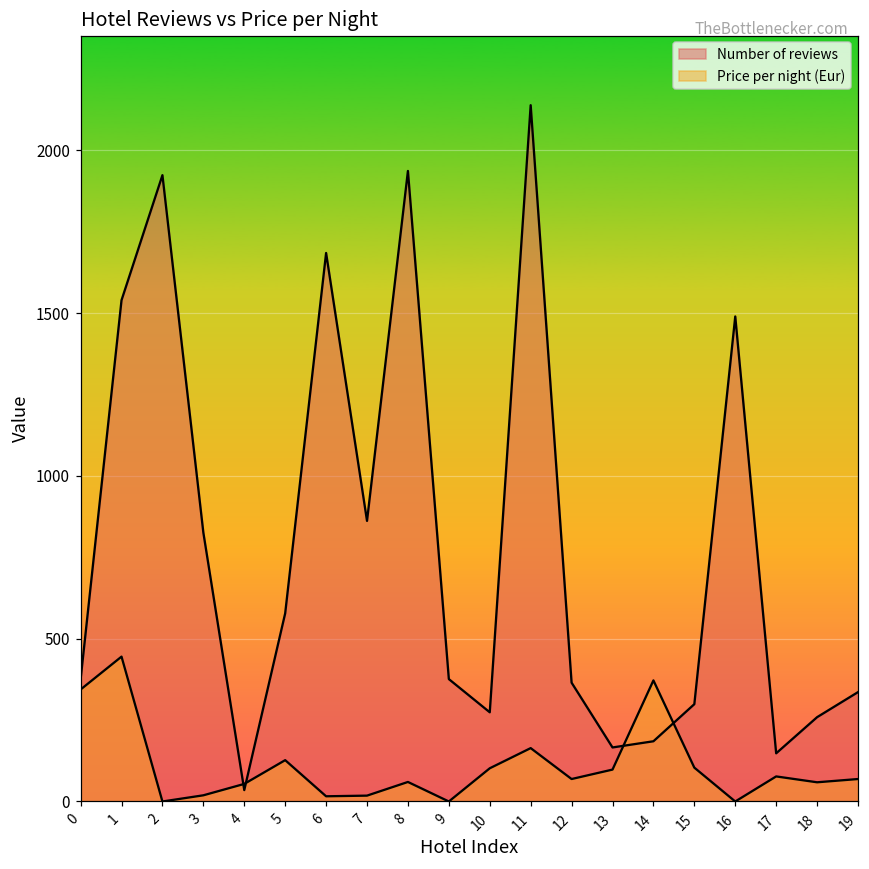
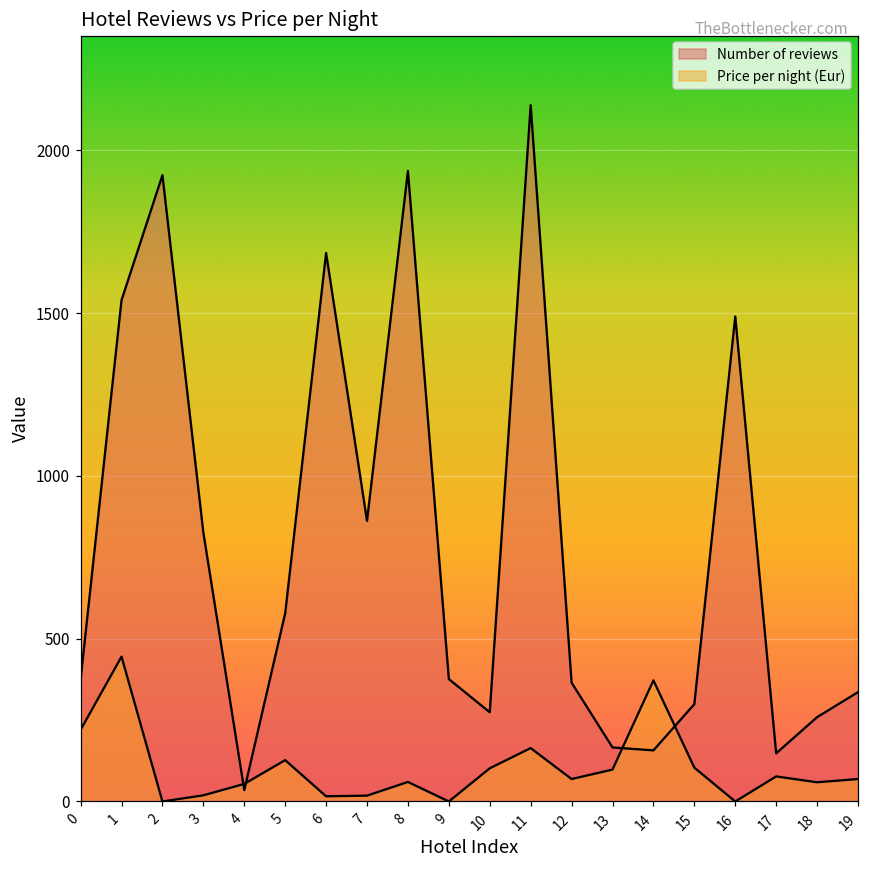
  {
    "Number of reviews": {
      "0": 380,
      "1": 1540,
      "2": 1920,
      "3": 830,
      "4": 40,
      "5": 580,
      "6": 1690,
      "7": 860,
      "8": 1940,
      "9": 380,
      "10": 270,
      "11": 2140,
      "12": 370,
      "13": 170,
-     "14": 190,
+     "14": 160,
      "15": 300,
      "16": 1490,
      "17": 150,
      "18": 260,
      "19": 340
    },
    "Price per night (Eur)": {
-     "0": 340,
+     "0": 220,
      "1": 450,
      "2": 0,
      "3": 20,
      "4": 50,
      "5": 130,
      "6": 20,
      "7": 20,
      "8": 60,
      "9": 0,
      "10": 100,
      "11": 160,
      "12": 70,
      "13": 100,
      "14": 370,
      "15": 100,
      "16": 0,
      "17": 80,
      "18": 60,
      "19": 70
    }
  }
